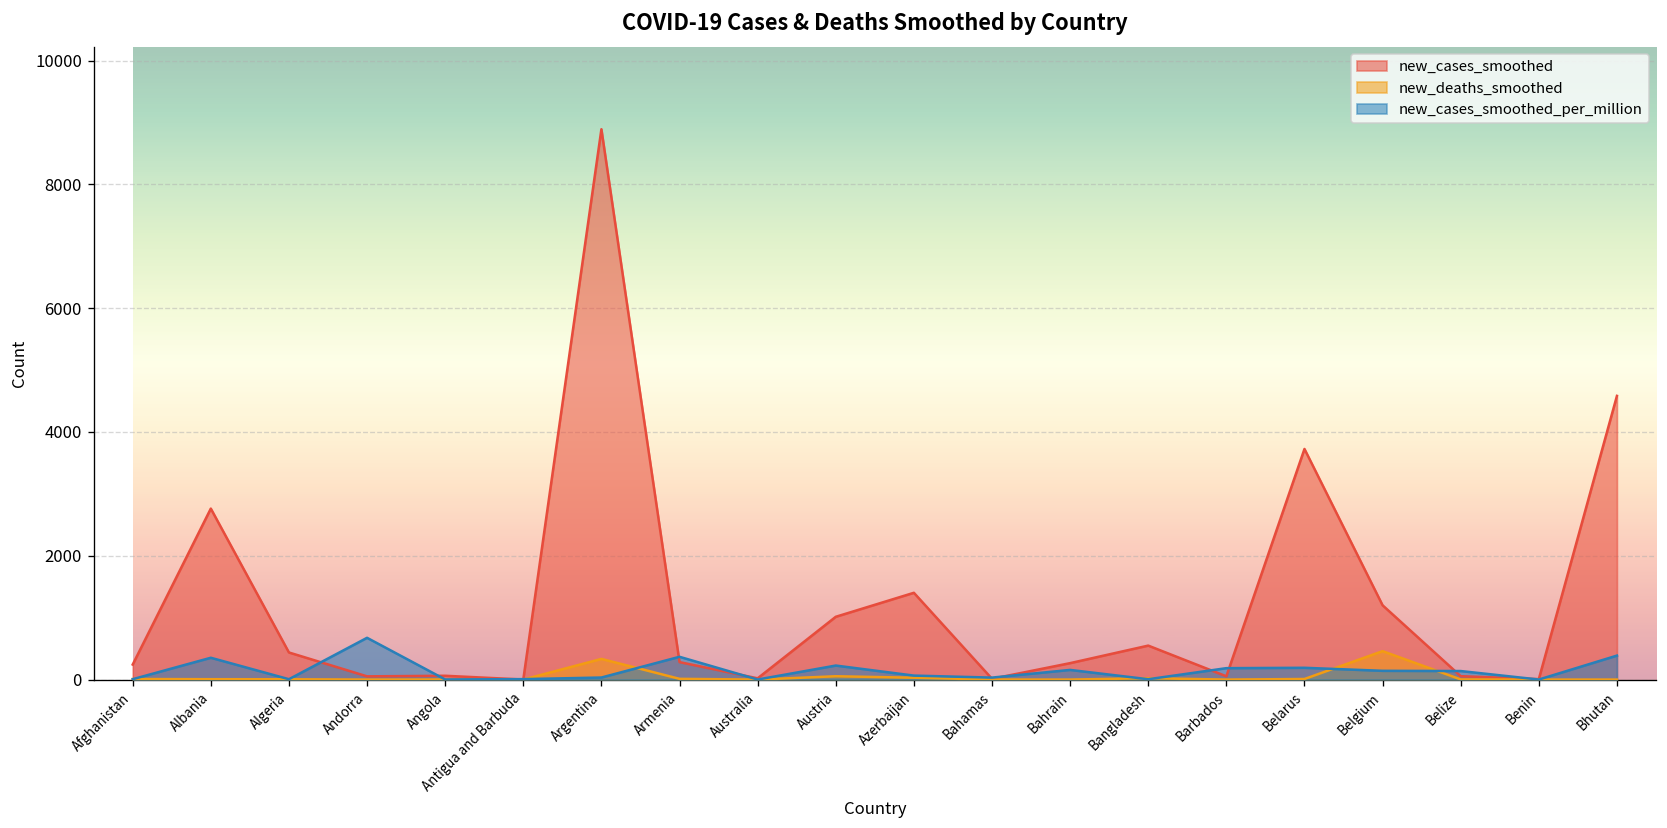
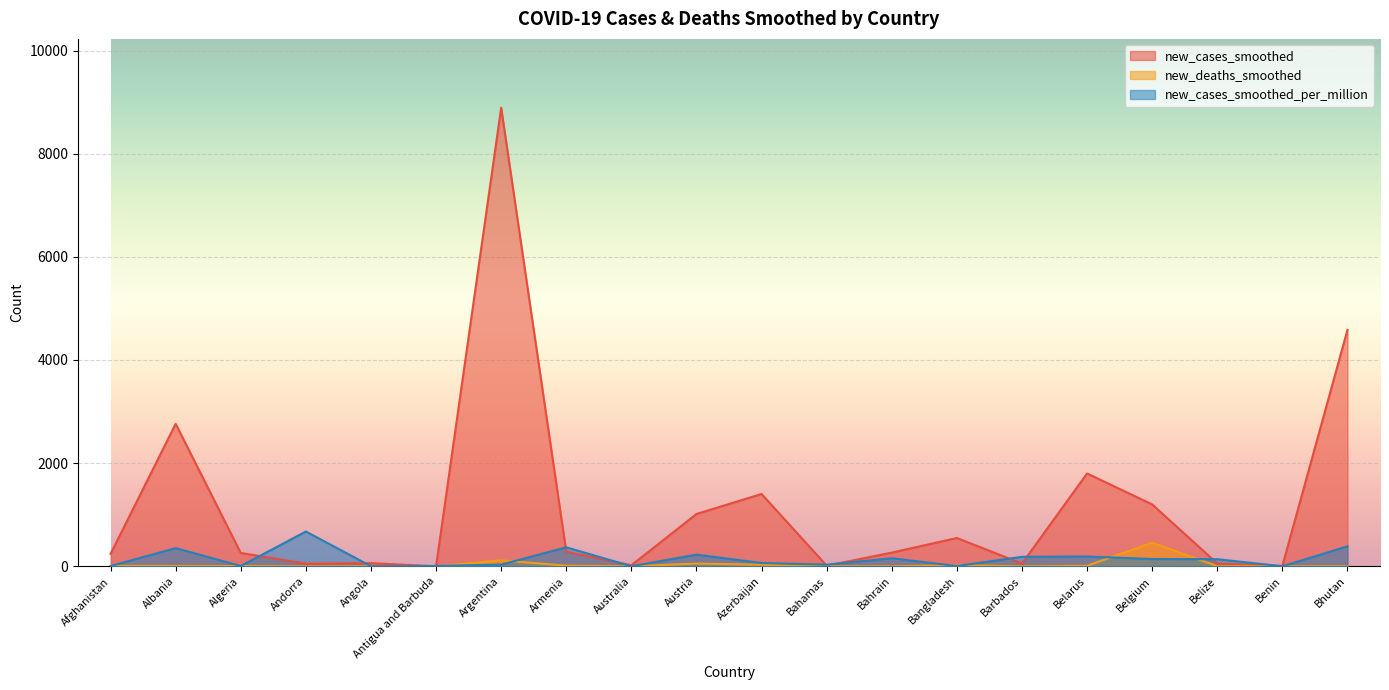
  {
    "new_cases_smoothed": {
      "Afghanistan": 200,
      "Albania": 2800,
-     "Algeria": 400,
+     "Algeria": 300,
      "Andorra": 100,
      "Angola": 100,
      "Argentina": 8900,
      "Armenia": 300,
      "Austria": 1000,
      "Azerbaijan": 1400,
      "Bahrain": 300,
      "Bangladesh": 500,
      "Barbados": 100,
-     "Belarus": 3700,
+     "Belarus": 1800,
      "Belgium": 1200,
      "Belize": 100,
      "Bhutan": 4600
    },
    "new_deaths_smoothed": {
      "Albania": 0,
      "Andorra": 0,
-     "Argentina": 300,
+     "Argentina": 100,
      "Armenia": 0,
      "Austria": 100,
      "Bahrain": 0,
      "Barbados": 0,
      "Belarus": 0,
      "Belgium": 500,
      "Belize": 0,
      "Bhutan": 0
    },
    "new_cases_smoothed_per_million": {
      "Albania": 400,
      "Andorra": 700,
      "Argentina": 0,
      "Armenia": 400,
      "Austria": 200,
      "Bahrain": 200,
      "Barbados": 200,
      "Belarus": 200,
      "Belgium": 100,
      "Belize": 100,
      "Bhutan": 400
    }
  }
